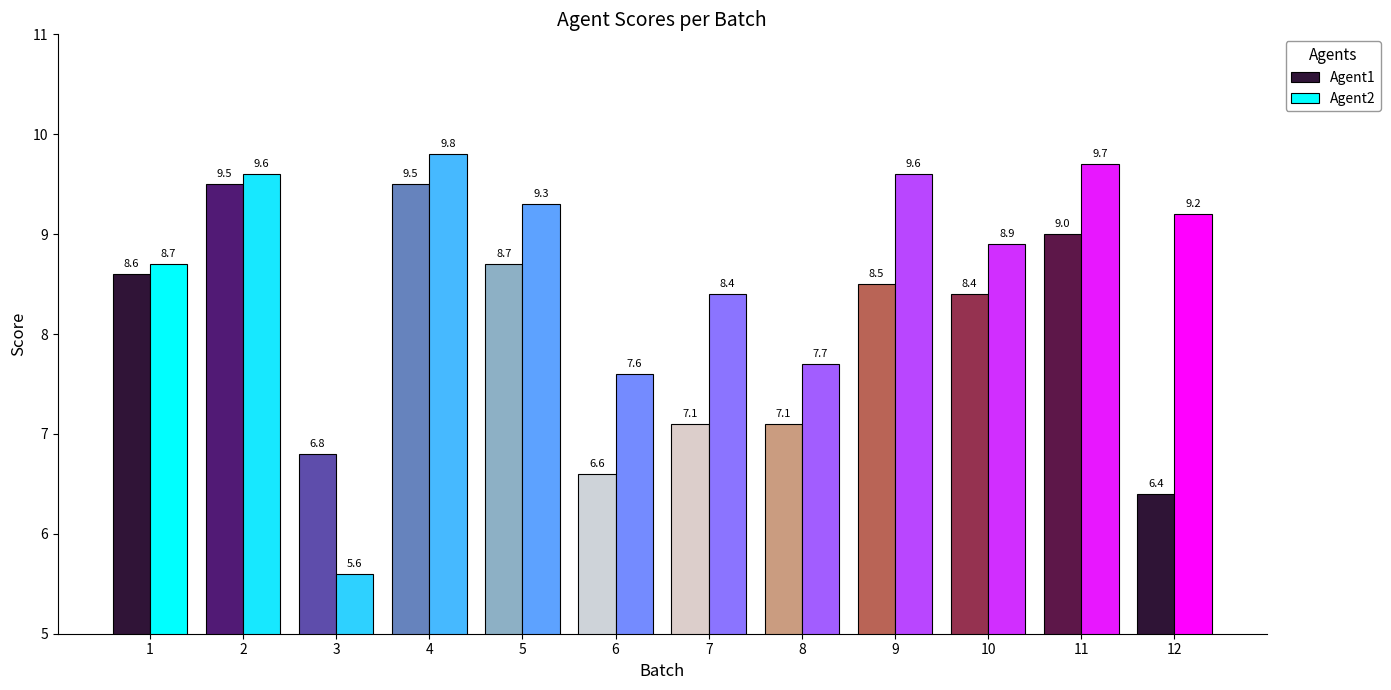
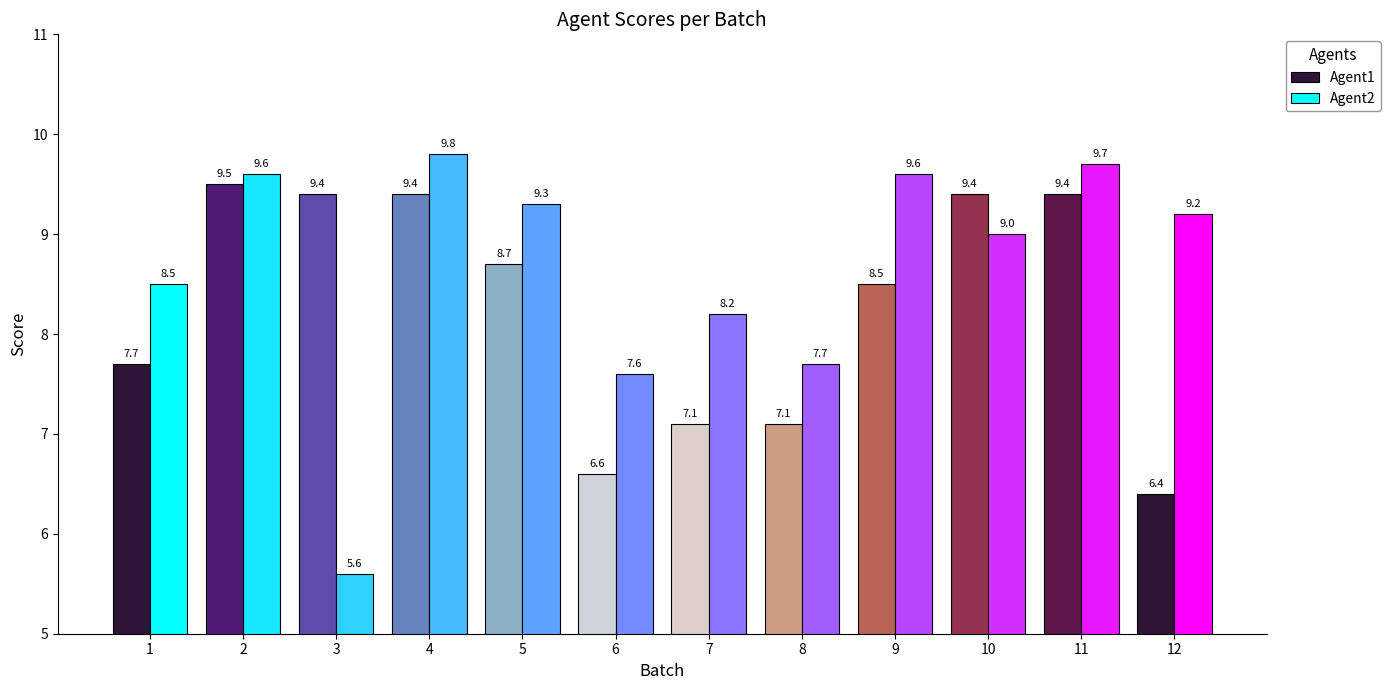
  {
    "Agent1": {
-     "1": 8.6,
+     "1": 7.7,
      "2": 9.5,
-     "3": 6.8,
-     "4": 9.5,
+     "3": 9.4,
+     "4": 9.4,
      "5": 8.7,
      "6": 6.6,
      "7": 7.1,
      "8": 7.1,
      "9": 8.5,
-     "10": 8.4,
-     "11": 9.0,
+     "10": 9.4,
+     "11": 9.4,
      "12": 6.4
    },
    "Agent2": {
-     "1": 8.7,
+     "1": 8.5,
      "2": 9.6,
      "3": 5.6,
      "4": 9.8,
      "5": 9.3,
      "6": 7.6,
-     "7": 8.4,
+     "7": 8.2,
      "8": 7.7,
      "9": 9.6,
-     "10": 8.9,
+     "10": 9.0,
      "11": 9.7,
      "12": 9.2
    }
  }
